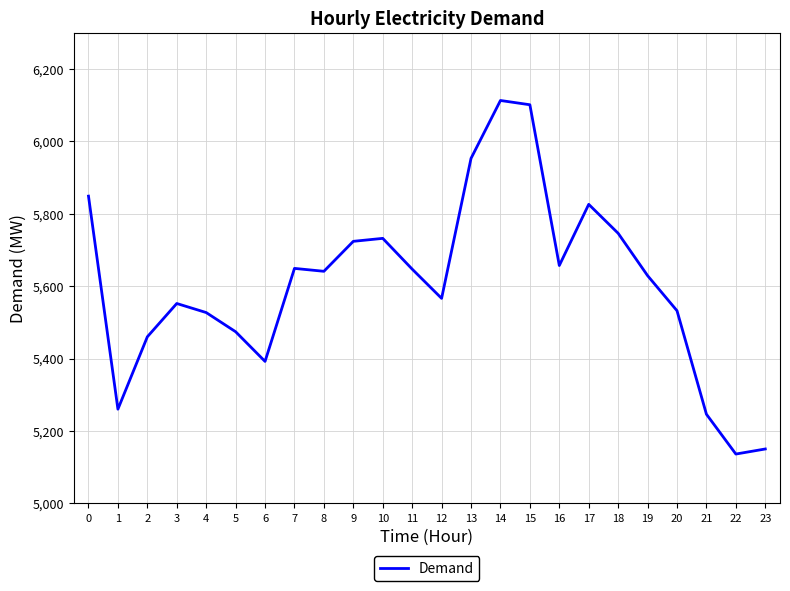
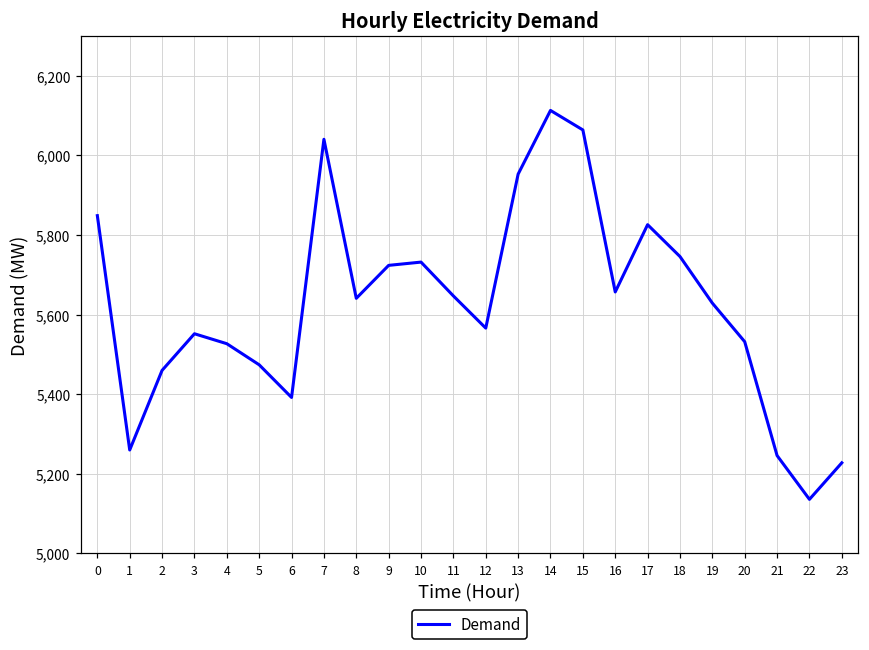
  {
    "0": "5,850",
    "1": "5,260",
    "2": "5,460",
    "3": "5,550",
    "4": "5,530",
    "5": "5,470",
    "6": "5,390",
-   "7": "5,650",
+   "7": "6,040",
    "8": "5,640",
    "9": "5,720",
    "10": "5,730",
    "11": "5,650",
    "12": "5,570",
    "13": "5,950",
    "14": "6,110",
-   "15": "6,100",
+   "15": "6,060",
    "16": "5,660",
    "17": "5,830",
    "18": "5,750",
    "19": "5,630",
    "20": "5,530",
    "21": "5,250",
    "22": "5,140",
-   "23": "5,150"
+   "23": "5,230"
  }
